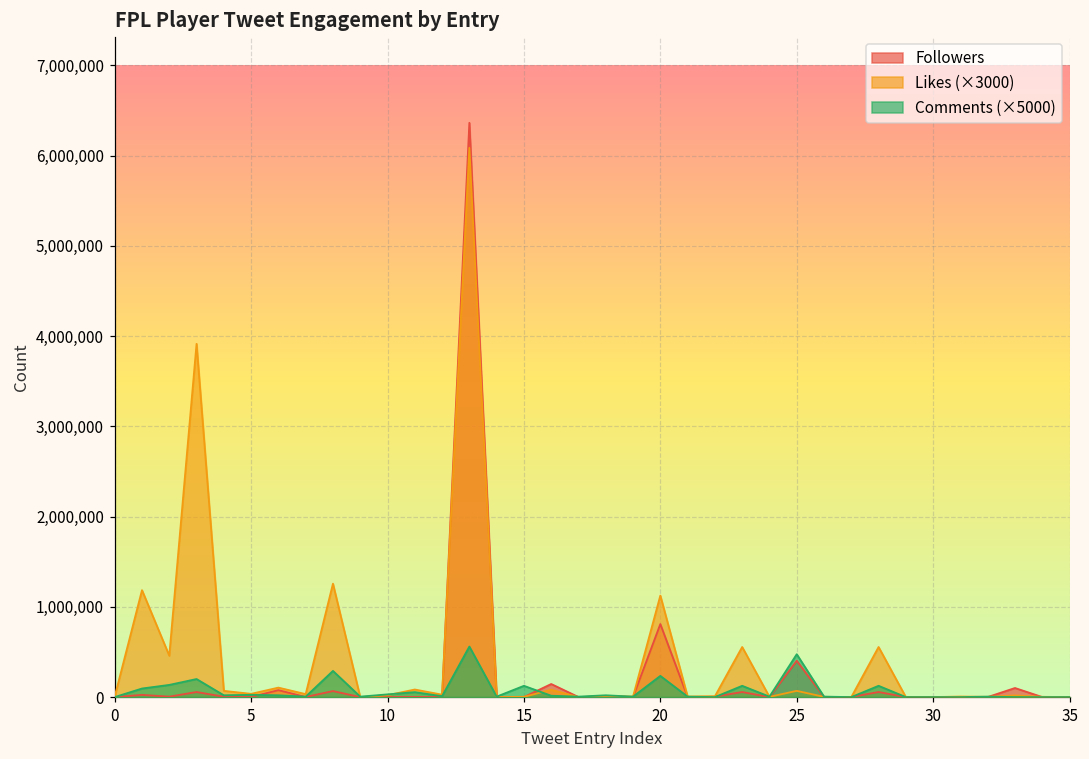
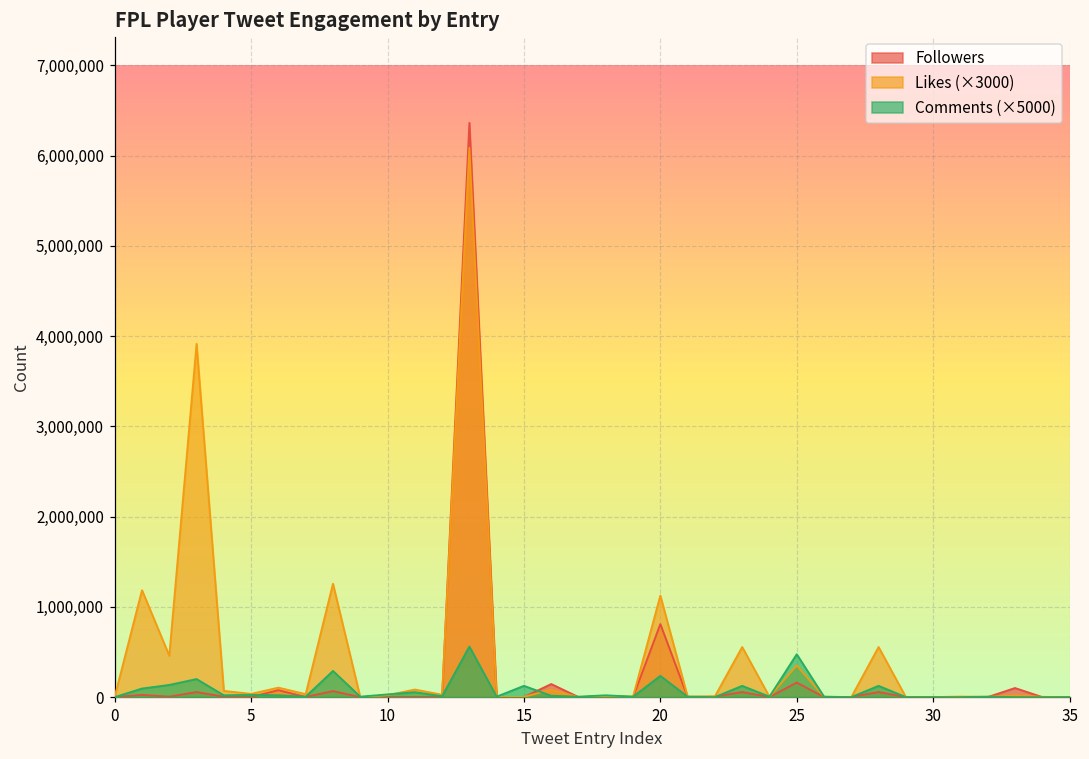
  {
    "Followers": {
      "20": "800,000",
-     "25": "400,000"
+     "25": "200,000"
    },
    "Likes (×3000)": {
      "20": "1,100,000",
-     "25": "100,000"
+     "25": "400,000"
    },
    "Comments (×5000)": {
      "15": "100,000",
      "20": "200,000",
      "25": "500,000"
    }
  }
